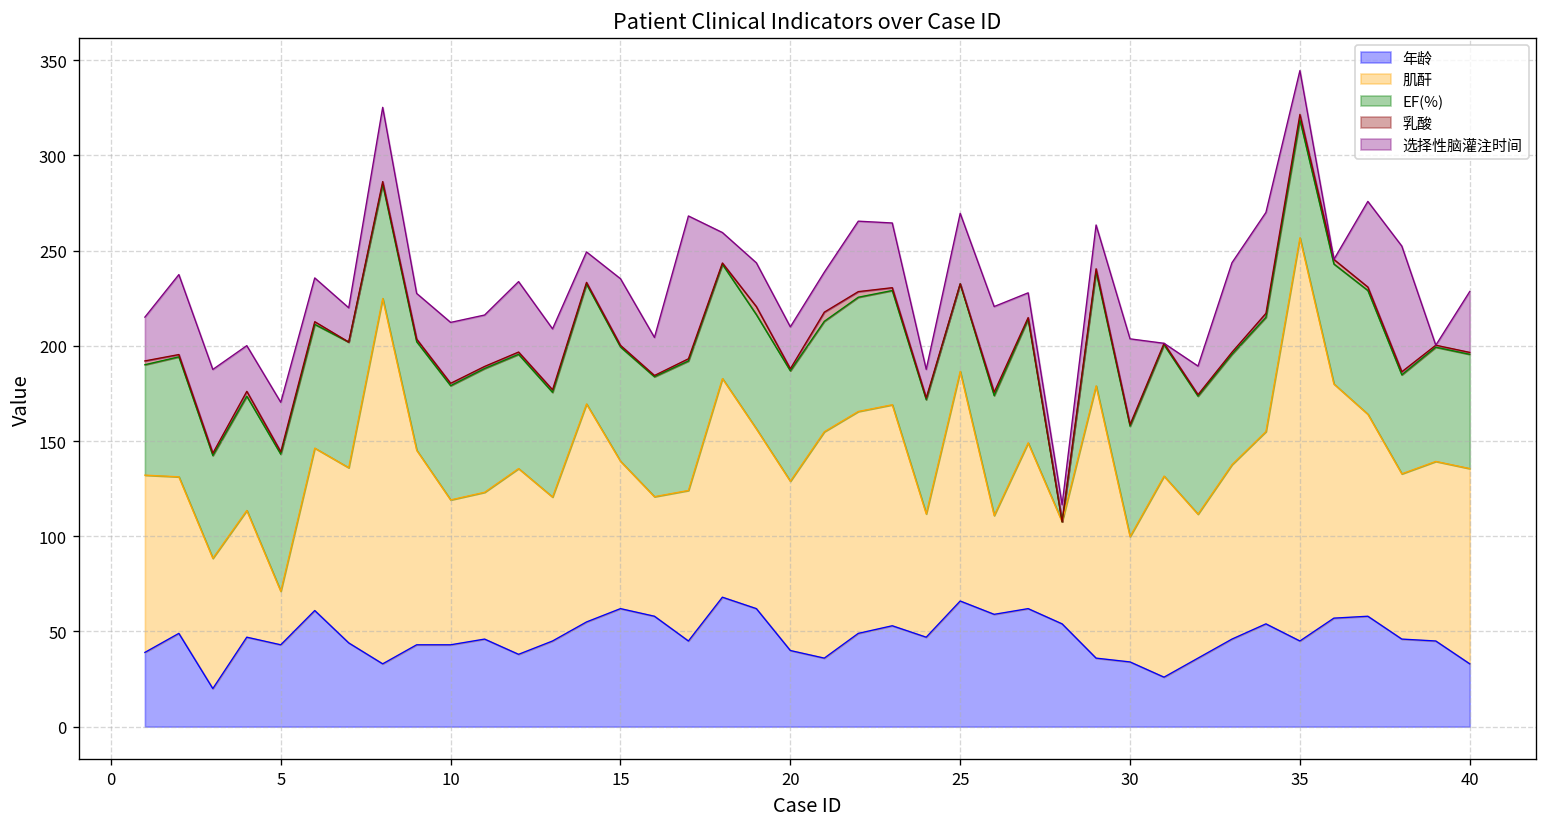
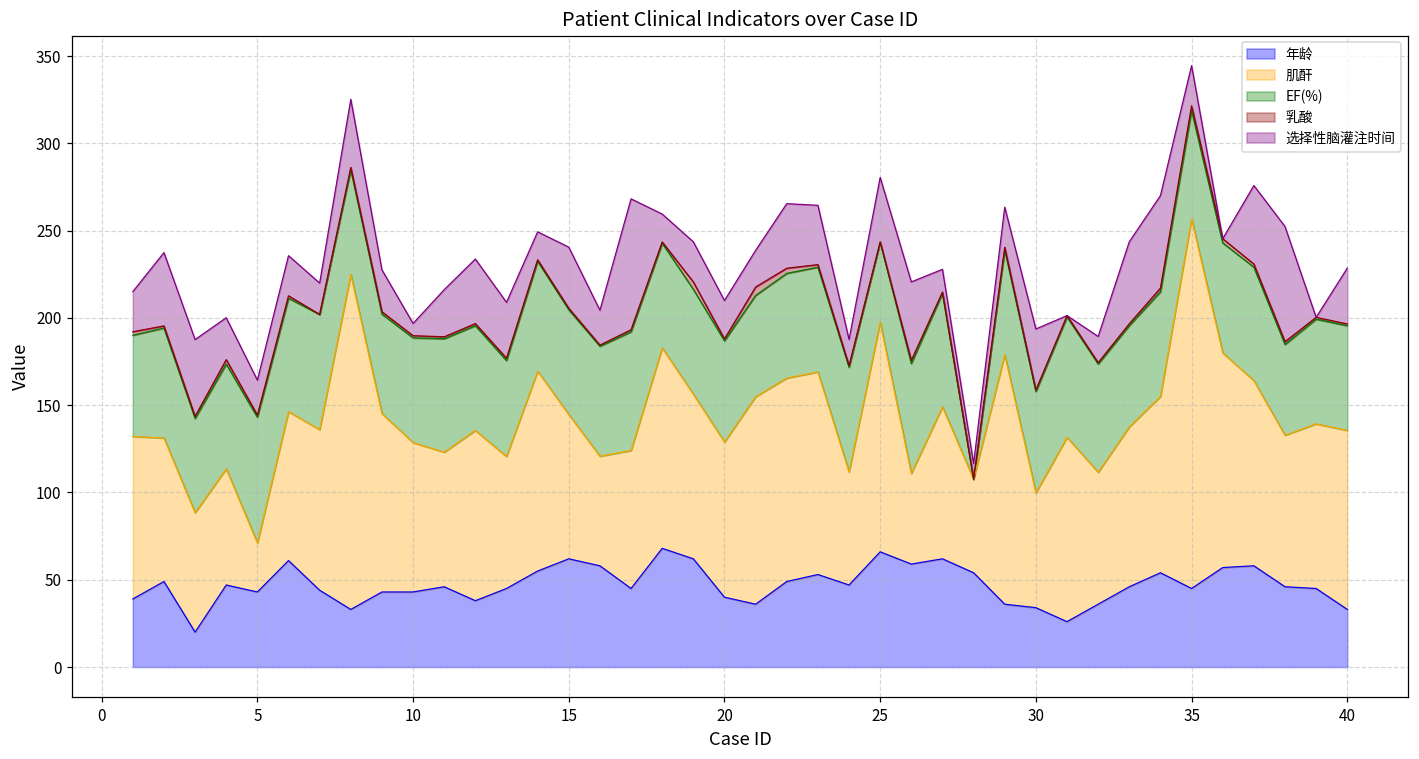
  {
    "年龄": {
      "5": 43,
      "10": 43,
      "15": 62,
      "20": 40,
      "25": 66,
      "30": 34,
      "35": 45,
      "40": 33
    },
    "肌酐": {
      "5": 28,
-     "10": 76,
-     "15": 77,
+     "10": 86,
+     "15": 83,
      "20": 89,
-     "25": 121,
+     "25": 132,
      "30": 66,
      "35": 212,
      "40": 103
    },
    "EF(%)": {
      "35": 62
    },
    "乳酸": {
      "35": 3
    },
    "选择性脑灌注时间": {
-     "5": 26,
-     "10": 32,
+     "5": 20,
+     "10": 7,
      "15": 35,
      "20": 22,
      "25": 37,
-     "30": 45,
+     "30": 35,
      "35": 23,
      "40": 32
    }
  }
